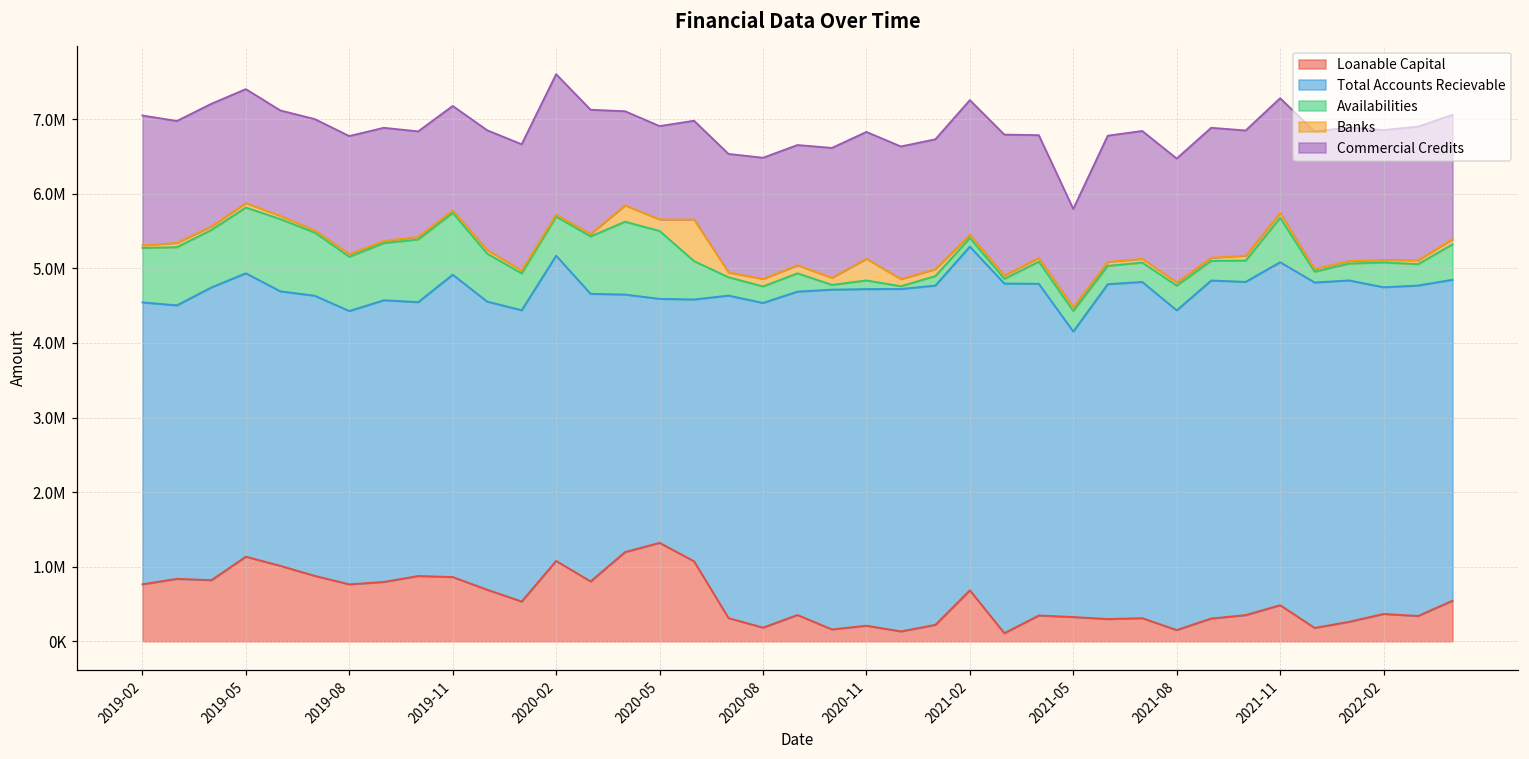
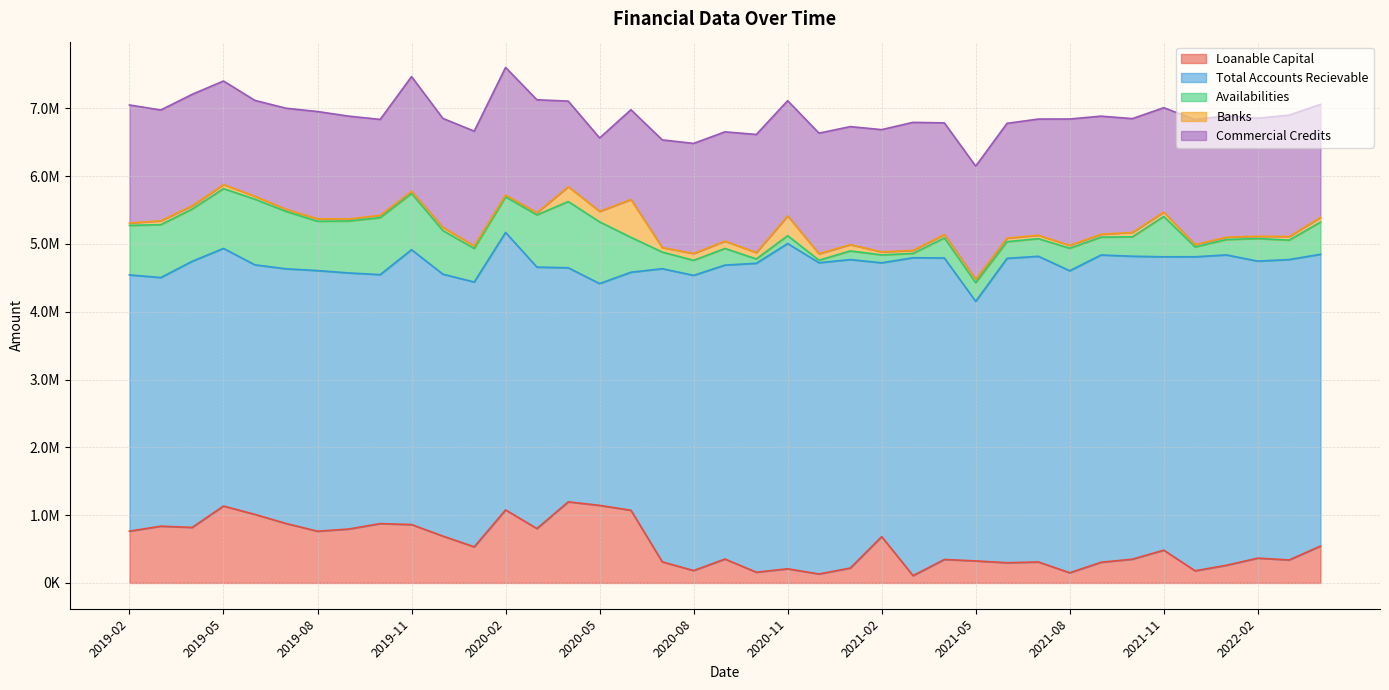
  {
    "Loanable Capital": {
      "2019-02": 800000,
      "2019-05": 1100000,
      "2019-08": 800000,
      "2019-11": 900000,
      "2020-02": 1100000,
-     "2020-05": 1300000,
+     "2020-05": 1100000,
      "2020-08": 200000,
      "2020-11": 200000,
      "2021-02": 700000,
      "2021-05": 300000,
      "2021-08": 200000,
      "2021-11": 500000,
      "2022-02": 400000
    },
    "Total Accounts Recievable": {
      "2019-02": 3800000,
      "2019-05": 3800000,
-     "2019-08": 3700000,
+     "2019-08": 3800000,
      "2019-11": 4100000,
      "2020-02": 4100000,
      "2020-05": 3300000,
      "2020-08": 4400000,
-     "2020-11": 4500000,
-     "2021-02": 4600000,
+     "2020-11": 4800000,
+     "2021-02": 4000000,
      "2021-05": 3800000,
-     "2021-08": 4300000,
-     "2021-11": 4600000,
+     "2021-08": 4500000,
+     "2021-11": 4300000,
      "2022-02": 4400000
    },
    "Availabilities": {
      "2019-05": 900000,
      "2020-05": 900000,
      "2020-08": 200000,
      "2020-11": 100000,
      "2021-02": 100000,
      "2021-05": 300000,
      "2021-08": 300000,
      "2021-11": 600000
    },
    "Banks": {
      "2019-05": 100000,
      "2020-05": 200000,
      "2020-08": 100000,
      "2020-11": 300000,
      "2021-02": 0,
      "2021-05": 0,
      "2021-08": 0,
      "2021-11": 100000
    },
    "Commercial Credits": {
      "2019-02": 1700000,
      "2019-05": 1500000,
      "2019-08": 1600000,
-     "2019-11": 1400000,
+     "2019-11": 1700000,
      "2020-02": 1900000,
-     "2020-05": 1300000,
+     "2020-05": 1100000,
      "2020-08": 1600000,
      "2020-11": 1700000,
      "2021-02": 1800000,
-     "2021-05": 1300000,
-     "2021-08": 1700000,
+     "2021-05": 1700000,
+     "2021-08": 1900000,
      "2021-11": 1500000
    }
  }
